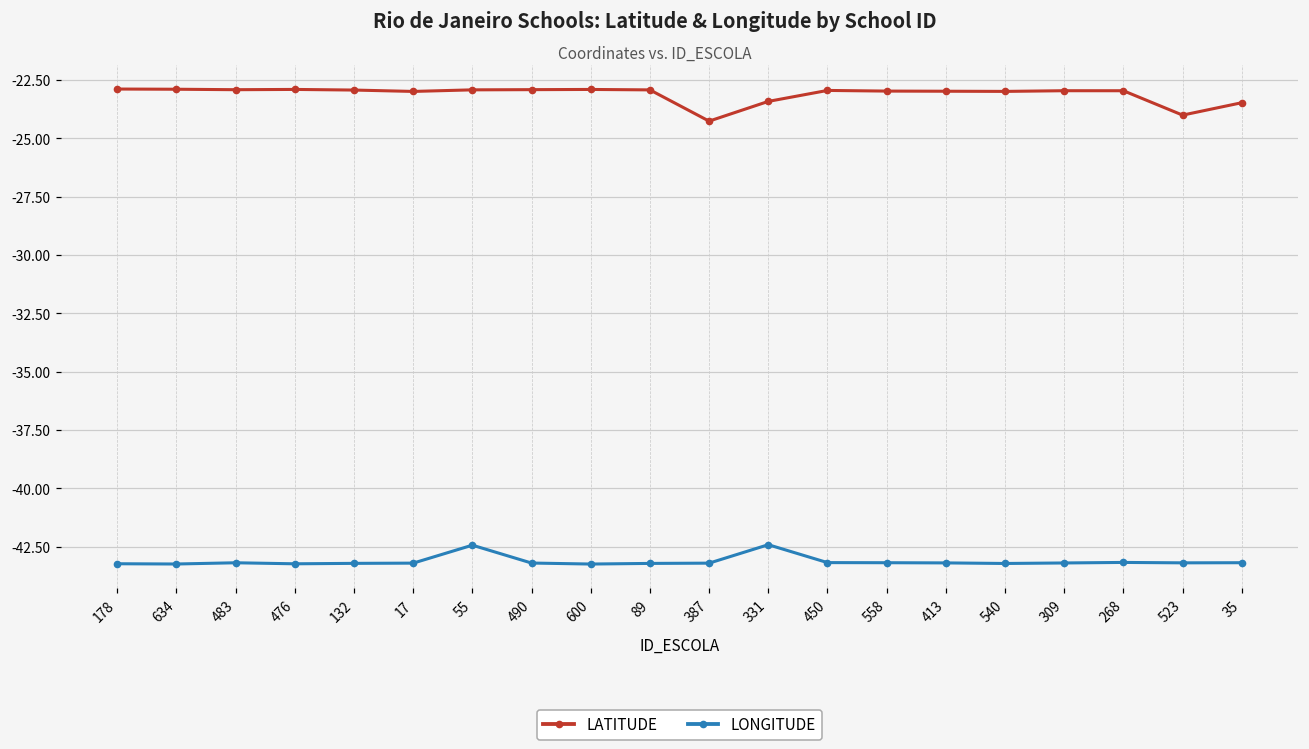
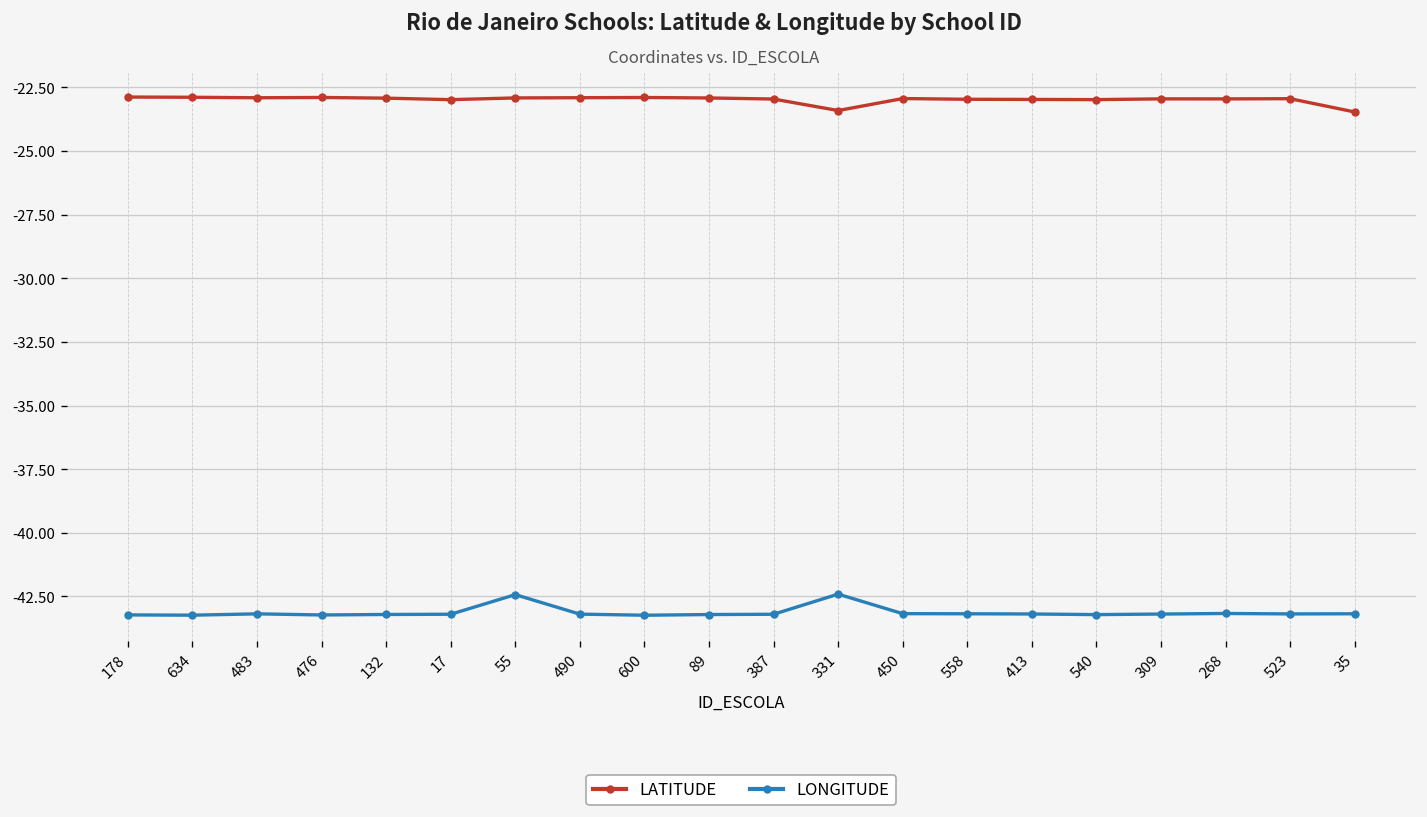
  {
    "LATITUDE": {
      "178": -22.9,
      "634": -22.9,
      "483": -22.9,
      "476": -22.9,
      "132": -22.9,
      "17": -23.0,
      "55": -22.9,
      "490": -22.9,
      "600": -22.9,
      "89": -22.9,
-     "387": -24.3,
+     "387": -23.0,
      "331": -23.4,
      "450": -22.9,
      "558": -23.0,
      "413": -23.0,
      "540": -23.0,
      "309": -23.0,
      "268": -23.0,
-     "523": -24.0,
+     "523": -22.9,
      "35": -23.5
    },
    "LONGITUDE": {
      "178": -43.2,
      "634": -43.2,
      "483": -43.2,
      "476": -43.2,
      "132": -43.2,
      "17": -43.2,
      "55": -42.4,
      "490": -43.2,
      "600": -43.2,
      "89": -43.2,
      "387": -43.2,
      "331": -42.4,
      "450": -43.2,
      "558": -43.2,
      "413": -43.2,
      "540": -43.2,
      "309": -43.2,
      "268": -43.2,
      "523": -43.2,
      "35": -43.2
    }
  }
